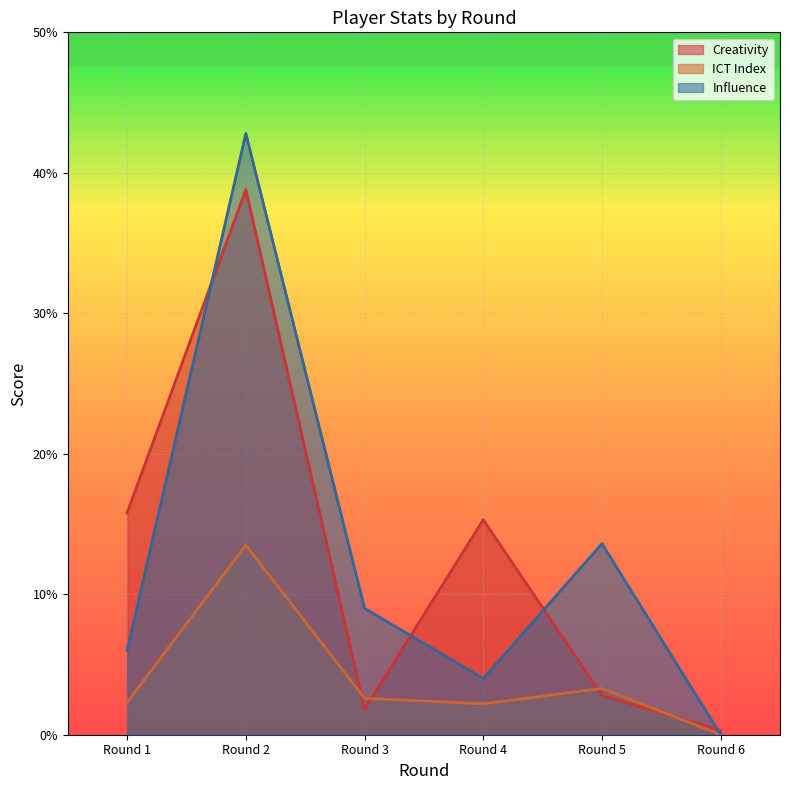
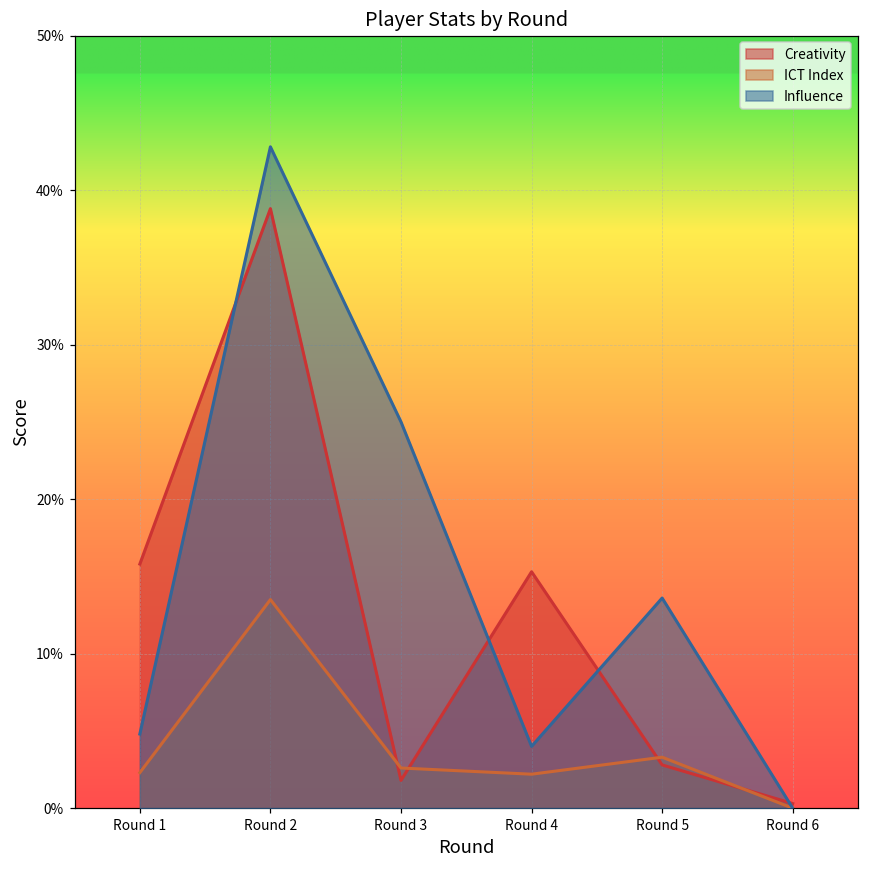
  {
    "Influence": {
-     "Round 1": "6.0%",
+     "Round 1": "4.8%",
      "Round 2": "42.8%",
-     "Round 3": "9%",
+     "Round 3": "25%",
      "Round 4": "4.0%",
      "Round 5": "13.6%"
    }
  }
